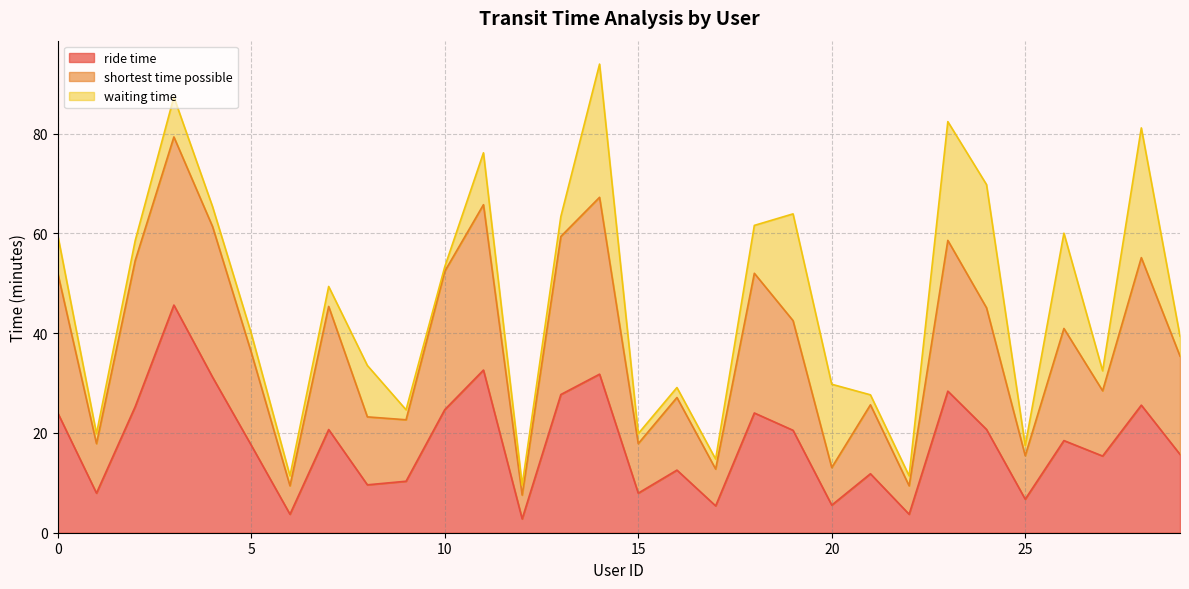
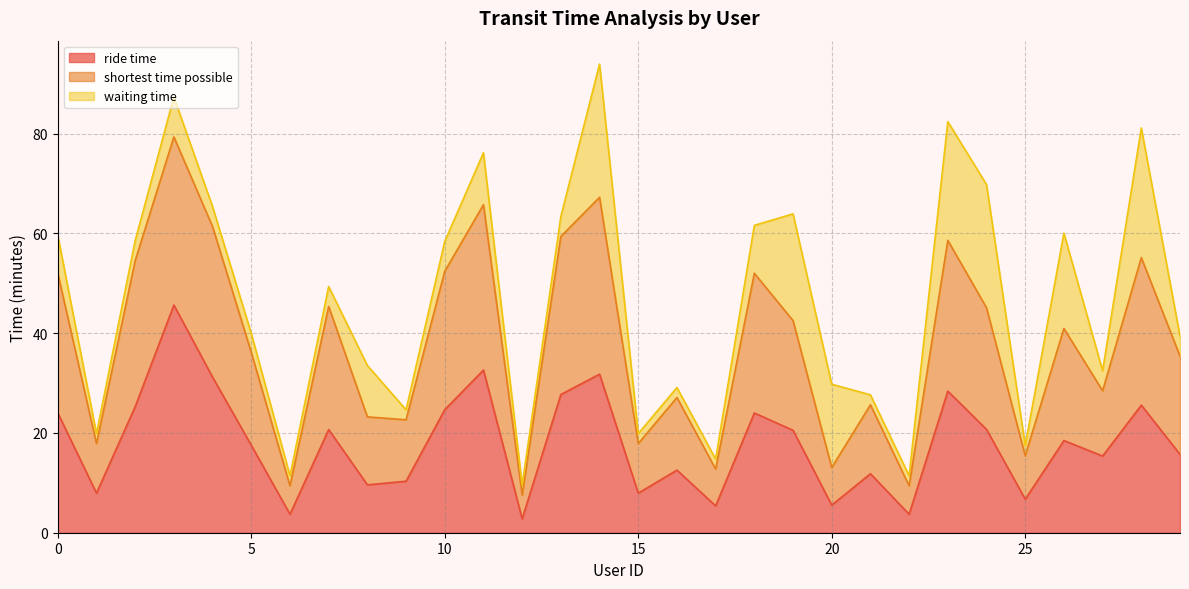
  {
    "waiting time": {
      "0": 8,
      "5": 4,
-     "10": 1,
+     "10": 6,
      "15": 2,
      "20": 17,
      "25": 2
    }
  }
